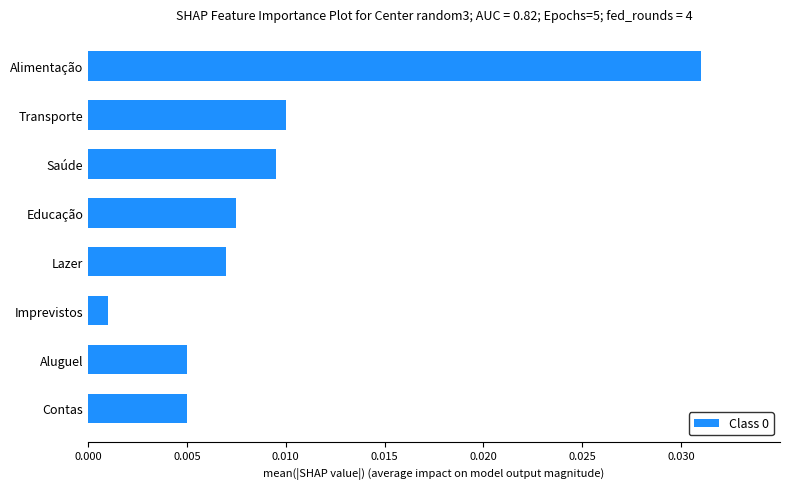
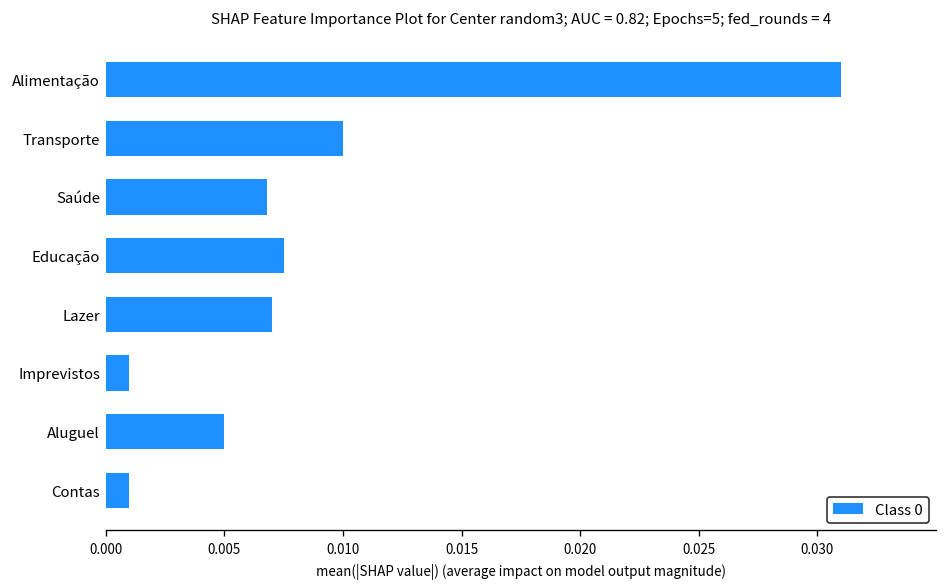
  {
    "Alimentação": 0.0310,
    "Transporte": 0.0100,
-   "Saúde": 0.0095,
+   "Saúde": 0.0068,
    "Educação": 0.0075,
    "Lazer": 0.0070,
    "Imprevistos": 0.0010,
    "Aluguel": 0.0050,
-   "Contas": 0.005
+   "Contas": 0.001
  }
